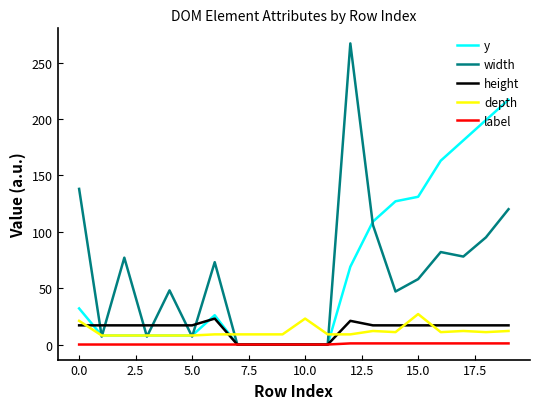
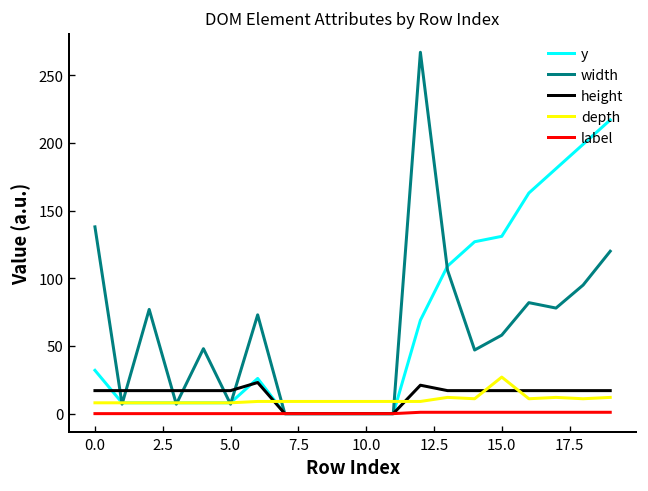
  {
    "y": {
      "0.0": 32,
      "15.0": 131
    },
    "width": {
      "0.0": 138,
      "15.0": 58
    },
    "height": {
      "0.0": 17,
      "5.0": 17,
      "15.0": 17
    },
    "depth": {
-     "0.0": 21,
-     "10.0": 23,
+     "0.0": 8,
+     "10.0": 9,
      "15.0": 27
    },
    "label": {
      "0.0": 0,
      "5.0": 0,
      "15.0": 1
    }
  }
